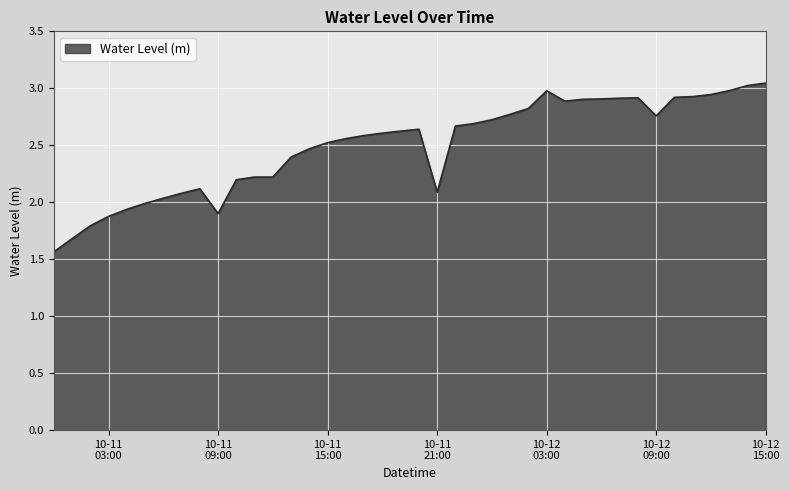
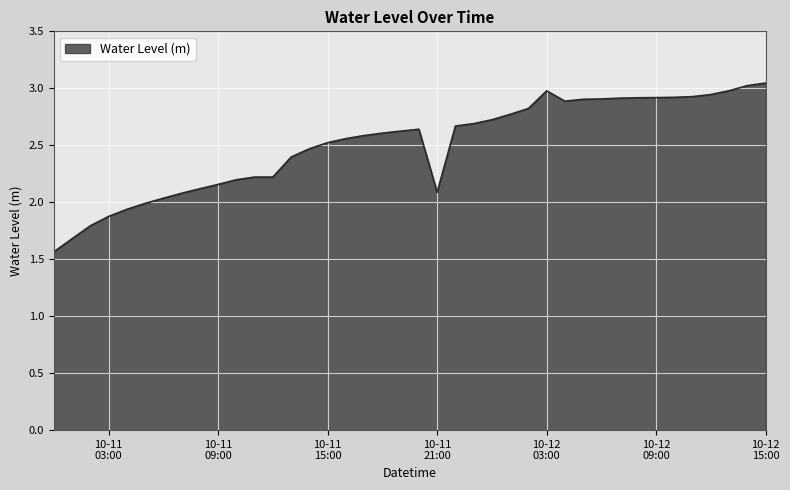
  {
    "10-11 03:00": 1.88,
-   "10-11 09:00": 1.90,
+   "10-11 09:00": 2.16,
    "10-11 15:00": 2.52,
    "10-11 21:00": 2.09,
    "10-12 03:00": 2.98,
-   "10-12 09:00": 2.76,
+   "10-12 09:00": 2.92,
    "10-12 15:00": 3.05
  }
